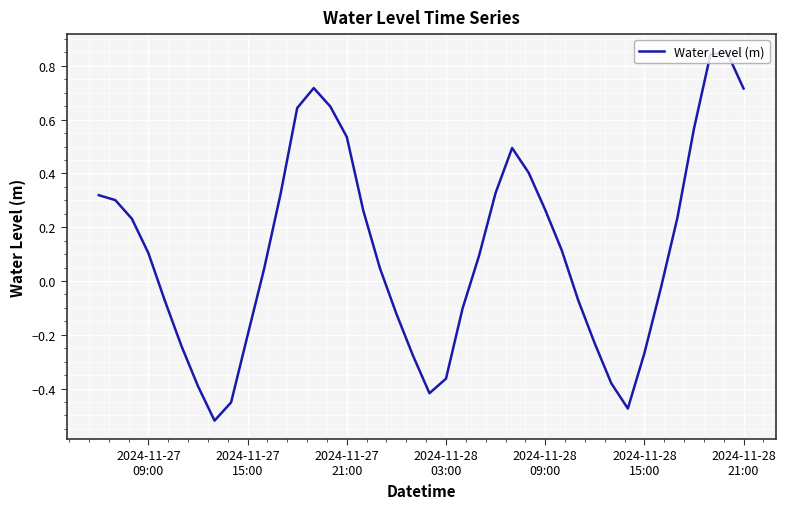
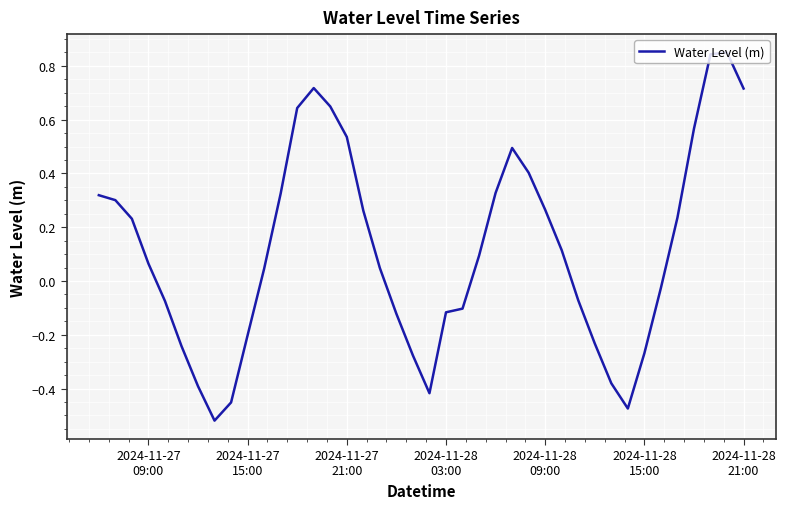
  {
-   "2024-11-27 09:00": 0.10,
+   "2024-11-27 09:00": 0.06,
    "2024-11-27 15:00": -0.20,
    "2024-11-27 21:00": 0.54,
-   "2024-11-28 03:00": -0.36,
+   "2024-11-28 03:00": -0.12,
    "2024-11-28 09:00": 0.26,
    "2024-11-28 15:00": -0.27,
    "2024-11-28 21:00": 0.72
  }
